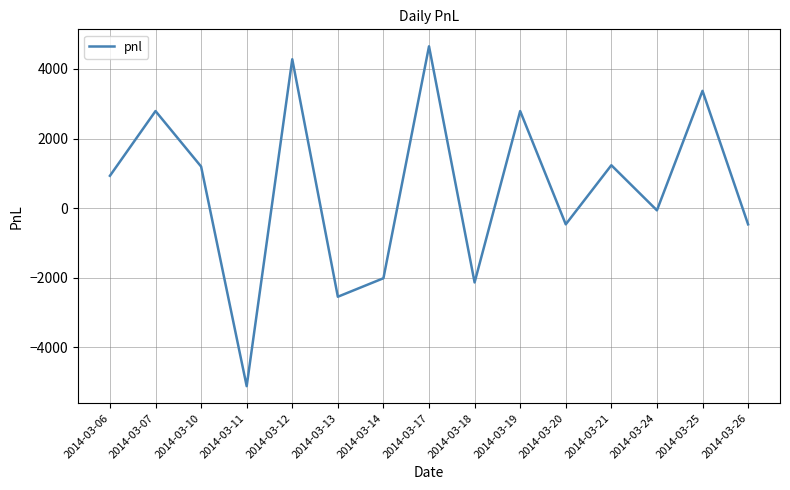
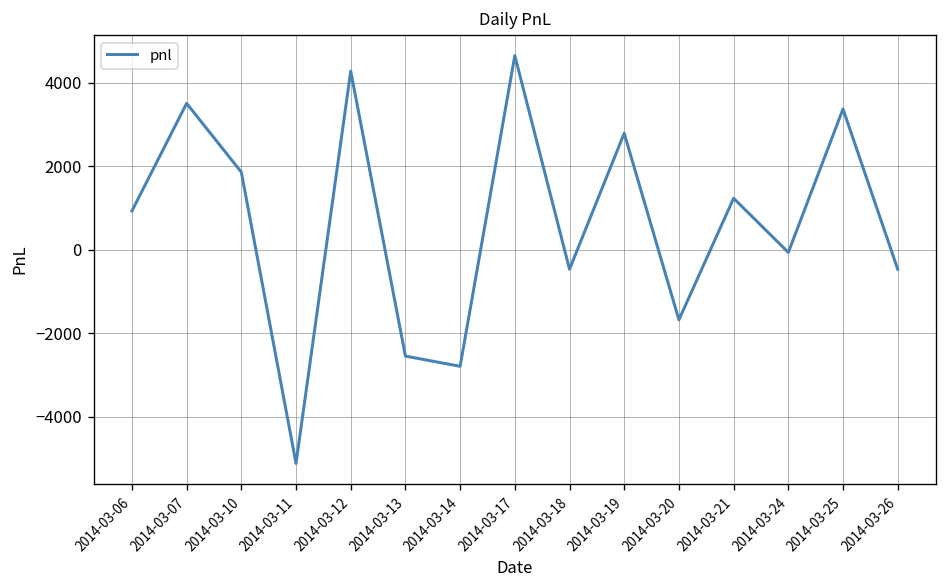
  {
    "2014-03-06": 900,
-   "2014-03-07": 2800,
-   "2014-03-10": 1200,
+   "2014-03-07": 3500,
+   "2014-03-10": 1900,
    "2014-03-11": -5100,
    "2014-03-12": 4300,
    "2014-03-13": -2500,
-   "2014-03-14": -2000,
+   "2014-03-14": -2800,
    "2014-03-17": 4700,
-   "2014-03-18": -2100,
+   "2014-03-18": -500,
    "2014-03-19": 2800,
-   "2014-03-20": -500,
+   "2014-03-20": -1700,
    "2014-03-21": 1200,
    "2014-03-24": -100,
    "2014-03-25": 3400,
    "2014-03-26": -500
  }
